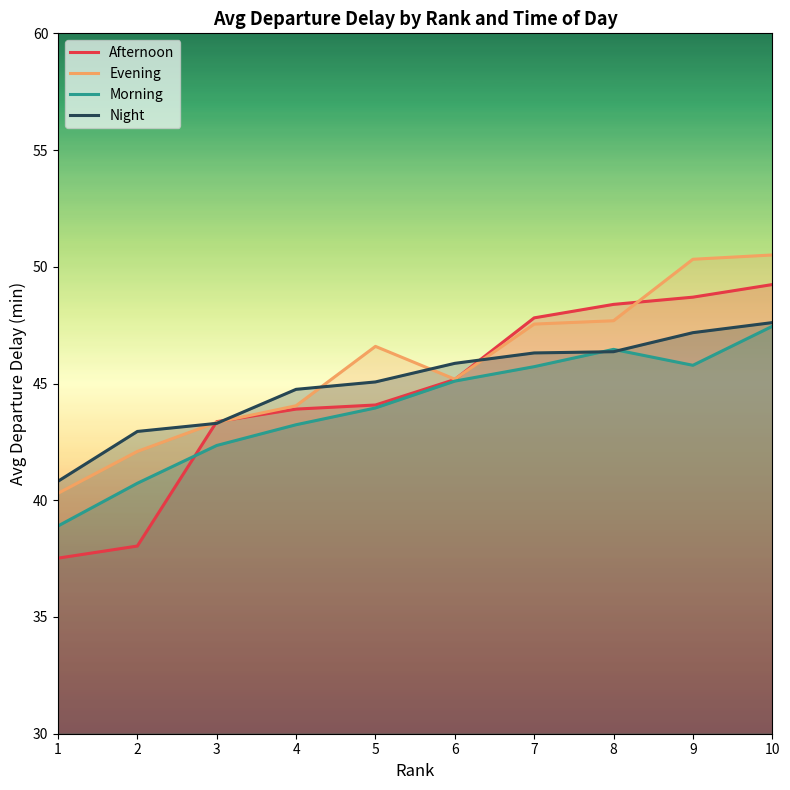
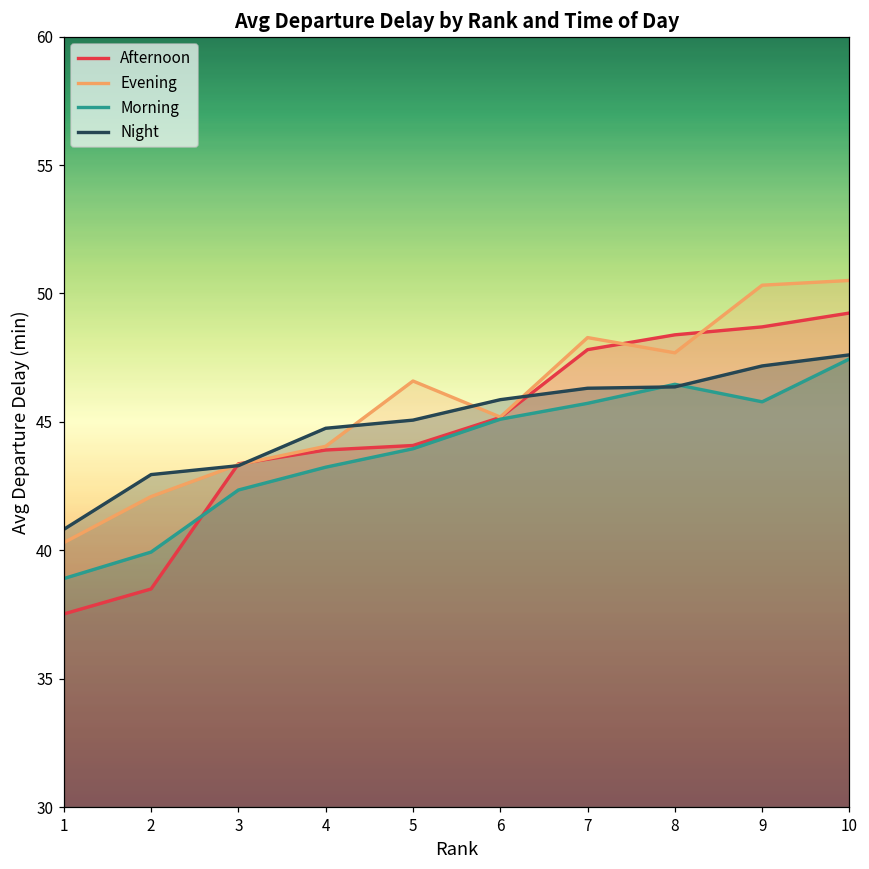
  {
    "Afternoon": {
      "1": 37.5,
-     "2": 38.0,
+     "2": 38.5,
      "4": 43.9,
      "5": 44.1,
      "7": 47.8,
      "8": 48.4,
      "9": 48.7,
      "10": 49.2
    },
    "Evening": {
      "1": 40.3,
      "2": 42.1,
      "4": 44.0,
      "5": 46.6,
-     "7": 47.5,
+     "7": 48.3,
      "8": 47.7,
      "9": 50.3,
      "10": 50.5
    },
    "Morning": {
      "1": 38.9,
-     "2": 40.7,
+     "2": 39.9,
      "3": 42.3,
      "4": 43.2,
      "5": 44.0,
      "7": 45.7,
      "9": 45.8,
      "10": 47.5
    },
    "Night": {
      "1": 40.8,
      "2": 42.9,
      "4": 44.8,
      "5": 45.1,
      "6": 45.9,
      "7": 46.3,
      "9": 47.2,
      "10": 47.6
    }
  }
